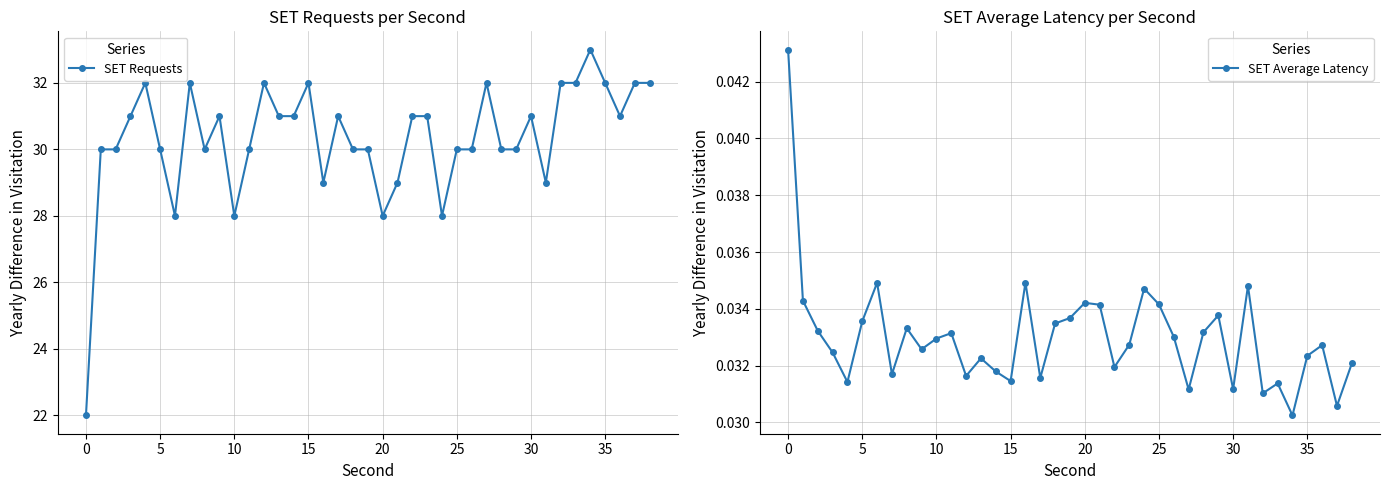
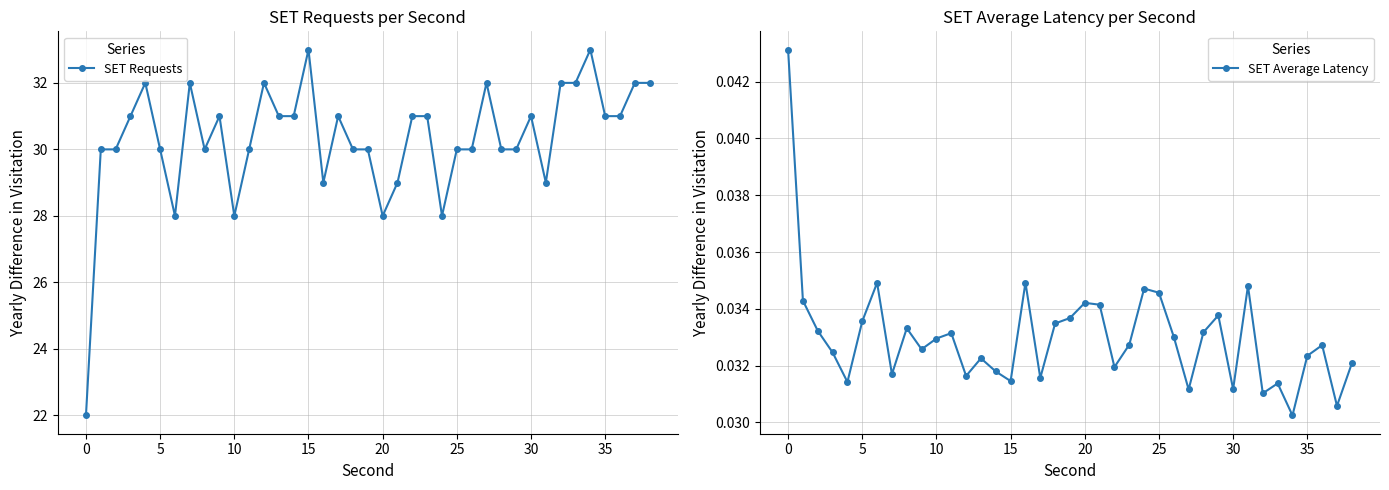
  {
    "SET Requests per Second": {
      "0": 22,
      "5": 30,
      "10": 28,
-     "15": 32,
+     "15": 33,
      "20": 28,
      "25": 30,
      "30": 31,
-     "35": 32
+     "35": 31
    },
    "SET Average Latency per Second": {
      "0": 0.0431,
      "5": 0.0336,
      "10": 0.0330,
      "15": 0.0315,
      "20": 0.0342,
-     "25": 0.0342,
+     "25": 0.0346,
      "30": 0.0312,
      "35": 0.0323
    }
  }
